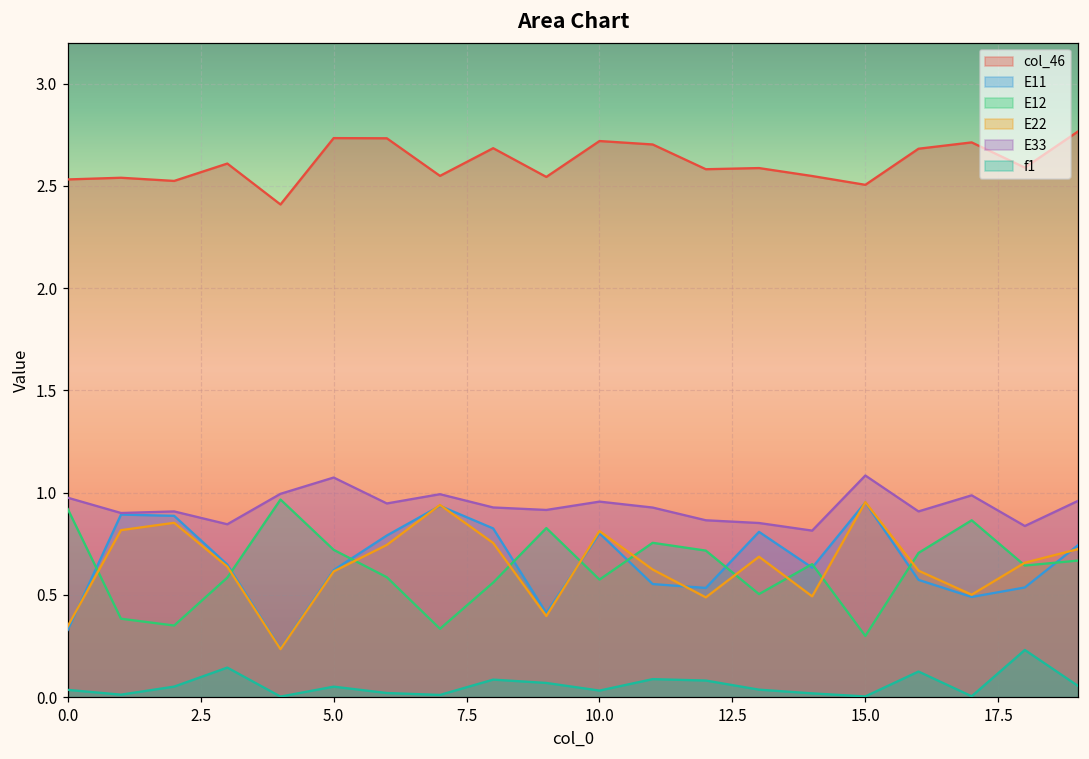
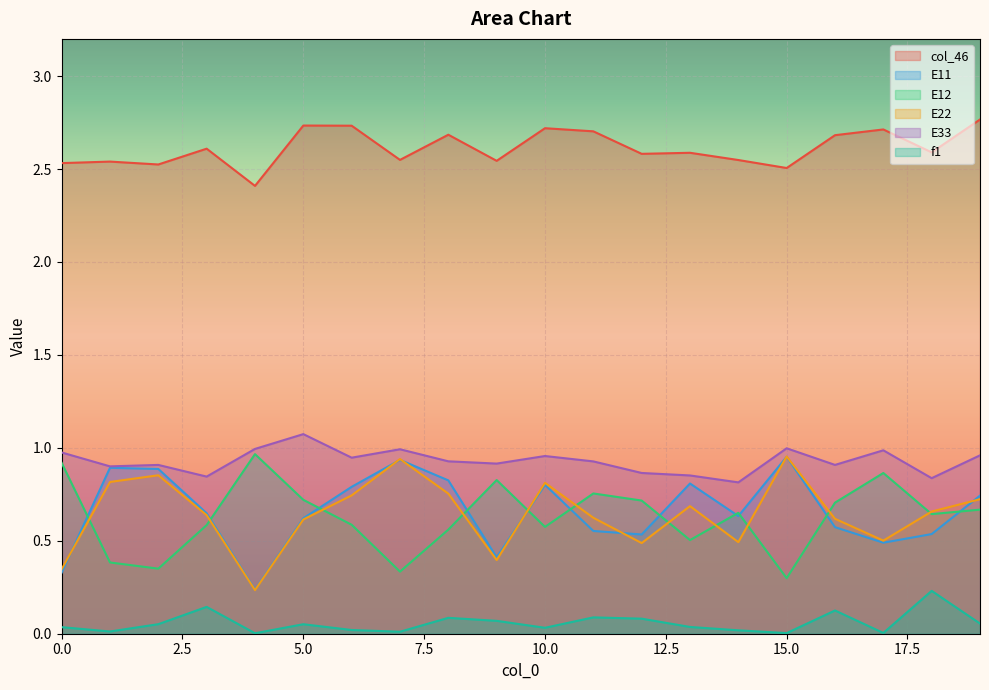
  {
    "E33": {
      "0.0": 0.98,
      "5.0": 1.07,
      "10.0": 0.96,
-     "15.0": 1.08
+     "15.0": 1.00
    }
  }
